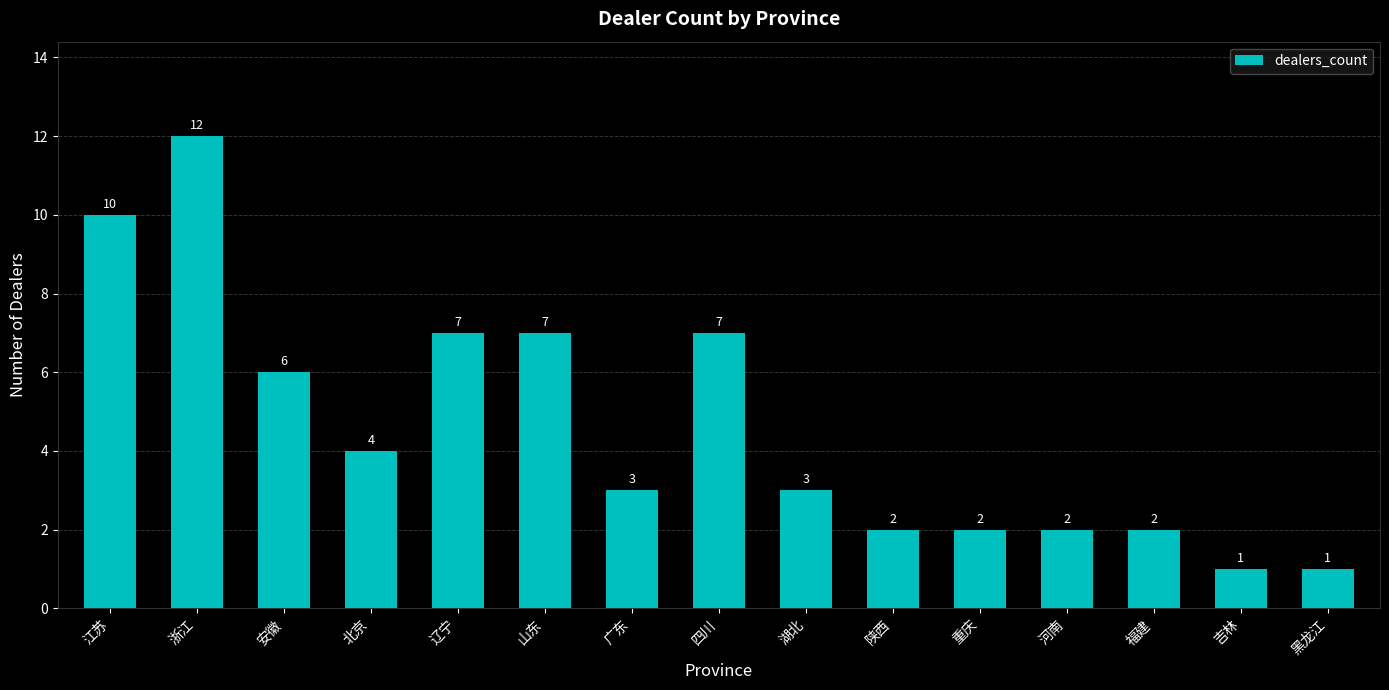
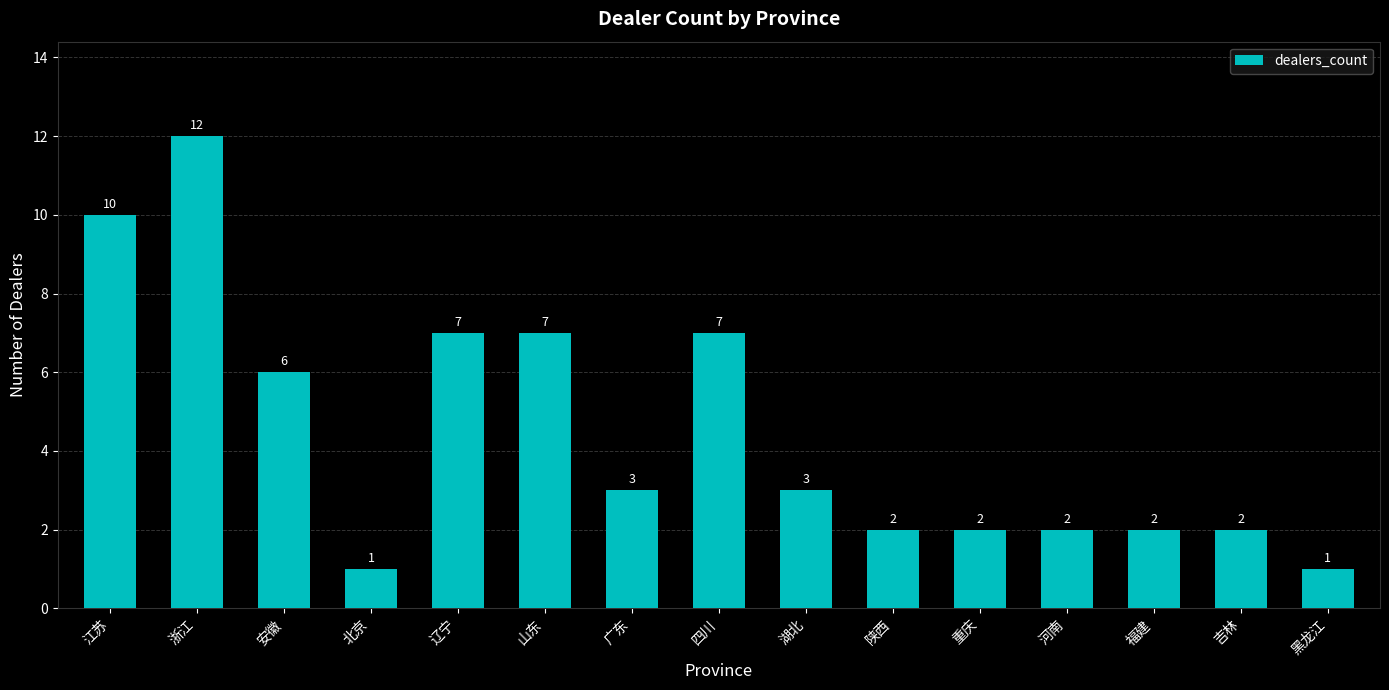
  {
    "江苏": 10,
    "浙江": 12,
    "安徽": 6,
-   "北京": 4,
+   "北京": 1,
    "辽宁": 7,
    "山东": 7,
    "广东": 3,
    "四川": 7,
    "湖北": 3,
    "陕西": 2,
    "重庆": 2,
    "河南": 2,
    "福建": 2,
-   "吉林": 1,
+   "吉林": 2,
    "黑龙江": 1
  }
